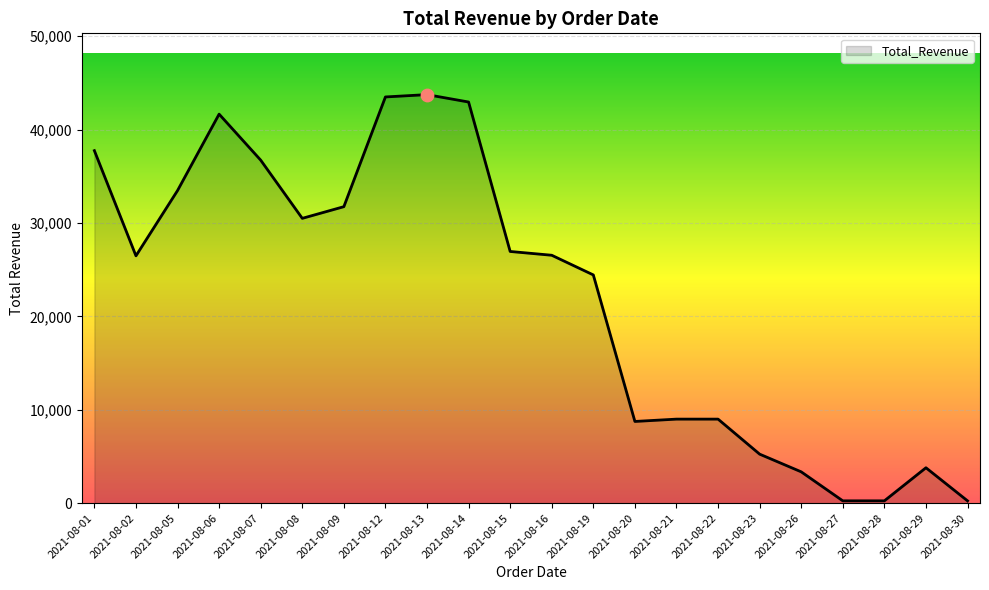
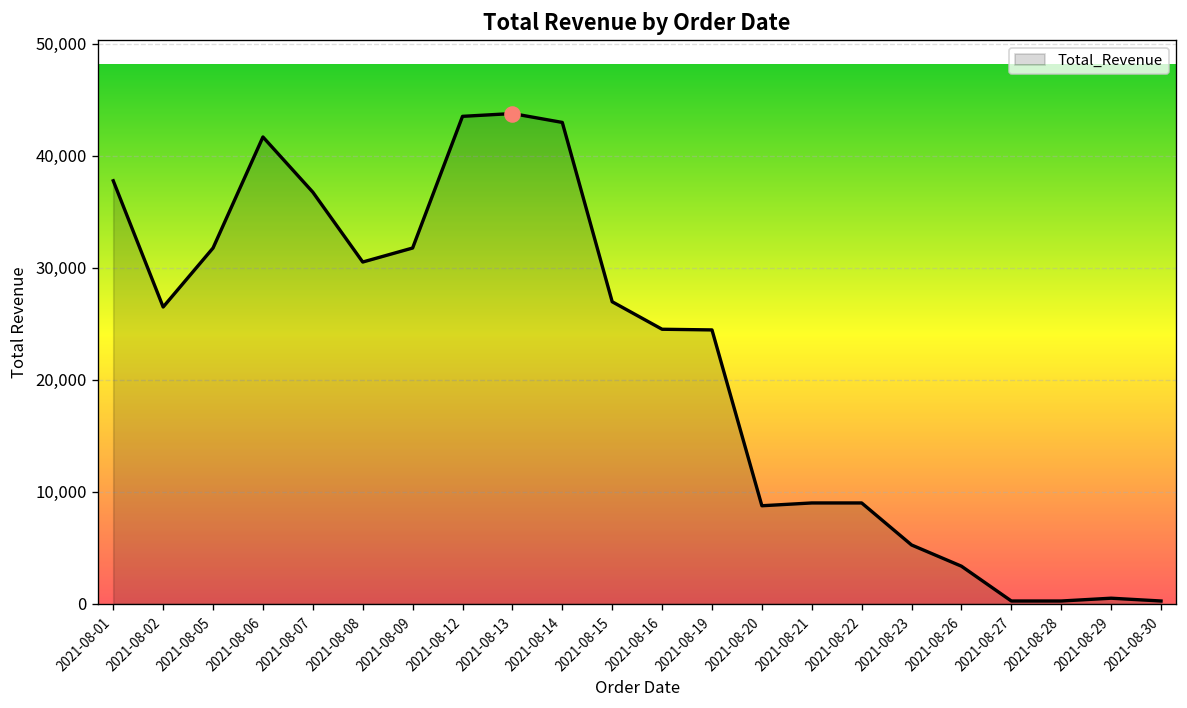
  {
    "Total_Revenue": {
      "2021-08-01": "38,000",
      "2021-08-02": "26,000",
-     "2021-08-05": "33,000",
+     "2021-08-05": "32,000",
      "2021-08-06": "42,000",
      "2021-08-07": "37,000",
      "2021-08-08": "31,000",
      "2021-08-09": "32,000",
      "2021-08-12": "44,000",
      "2021-08-14": "43,000",
      "2021-08-15": "27,000",
-     "2021-08-16": "27,000",
+     "2021-08-16": "25,000",
      "2021-08-19": "24,000",
      "2021-08-20": "9,000",
      "2021-08-21": "9,000",
      "2021-08-22": "9,000",
      "2021-08-23": "5,000",
      "2021-08-26": "3,000",
      "2021-08-27": "0",
      "2021-08-28": "0",
-     "2021-08-29": "4,000",
+     "2021-08-29": "1,000",
      "2021-08-30": "0"
    }
  }
